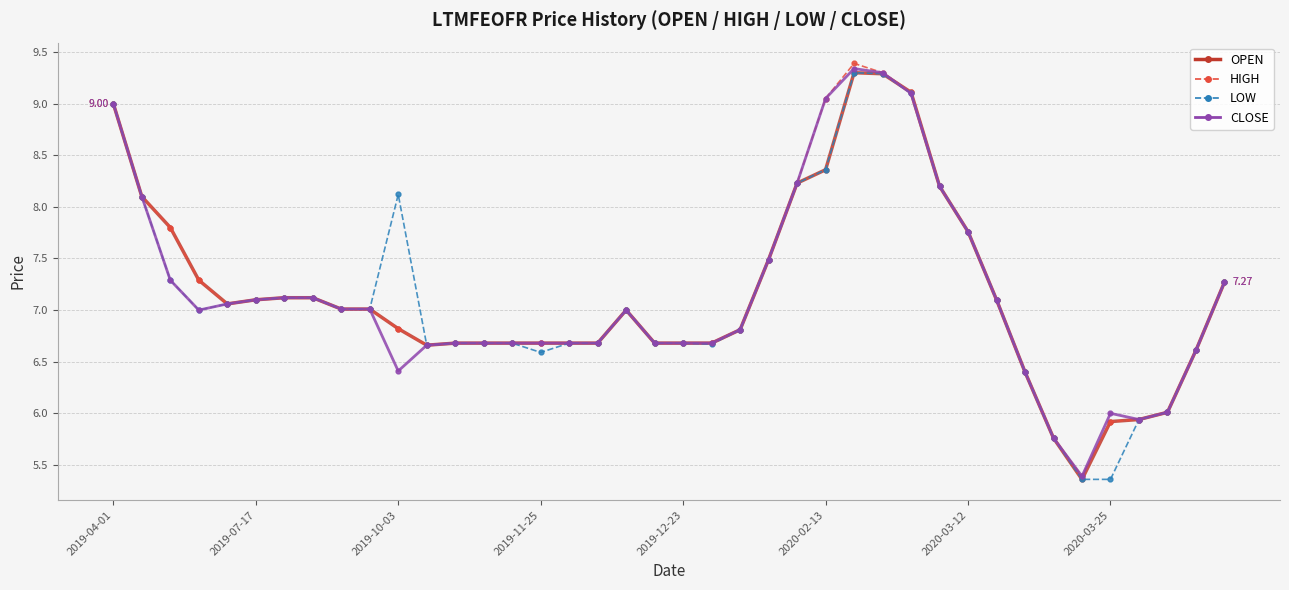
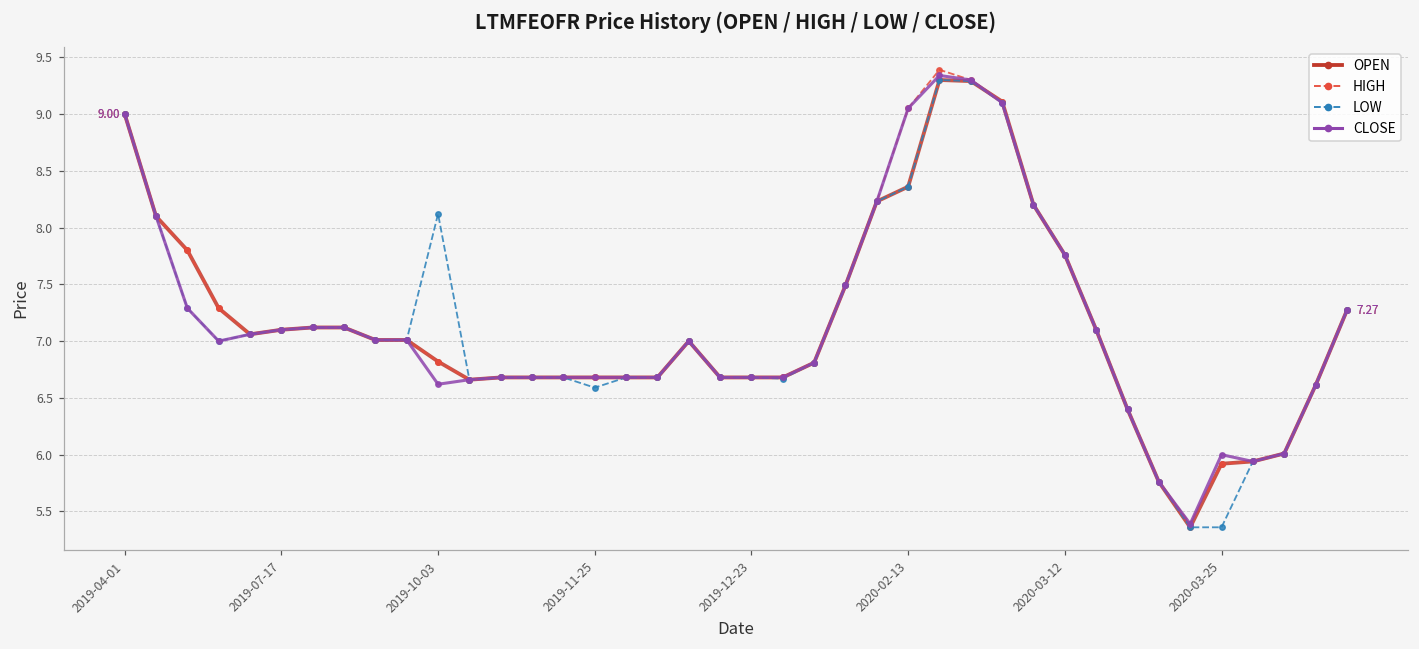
  {
    "LOW": {
      "2019-10-03": 8.12,
      "2019-11-25": 6.59,
      "2020-03-25": 5.36
    },
    "CLOSE": {
-     "2019-10-03": 6.41,
+     "2019-10-03": 6.62,
      "2020-03-25": 6.00
    }
  }
